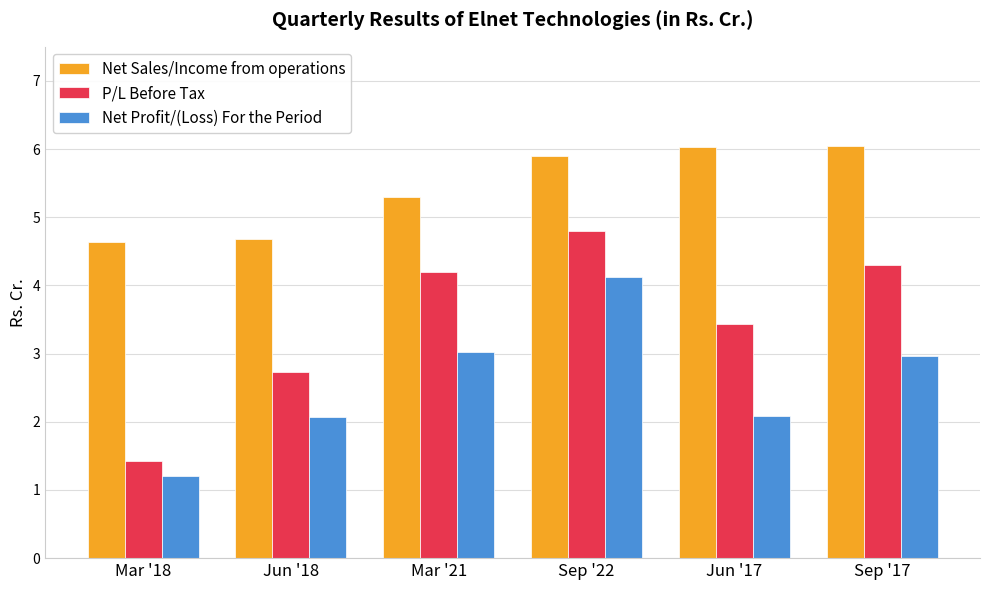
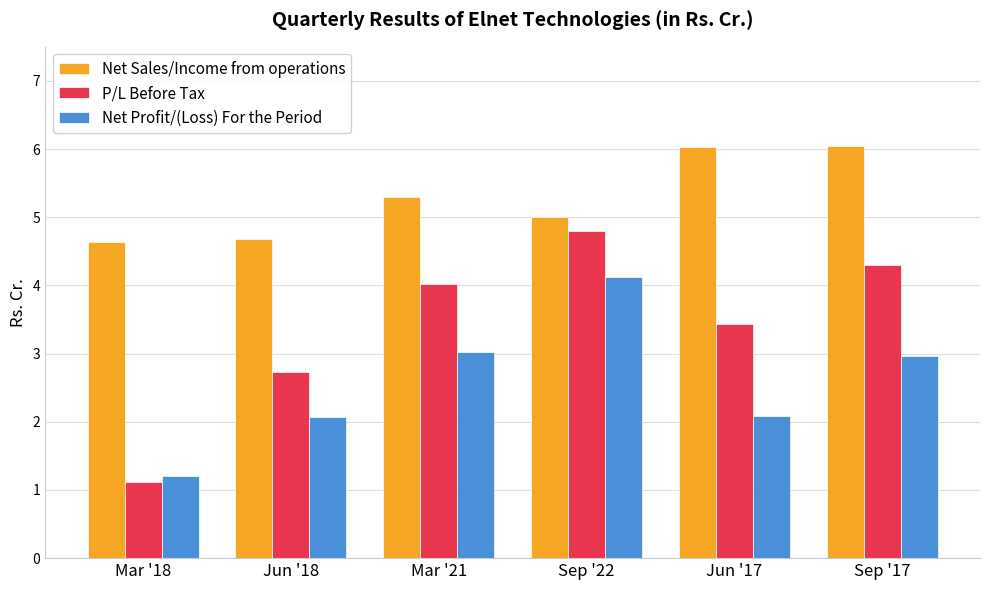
  {
    "Net Sales/Income from operations": {
      "Mar '18": 4.6,
      "Jun '18": 4.7,
      "Mar '21": 5.3,
-     "Sep '22": 5.9,
+     "Sep '22": 5.0,
      "Jun '17": 6.0,
      "Sep '17": 6.1
    },
    "P/L Before Tax": {
-     "Mar '18": 1.4,
+     "Mar '18": 1.1,
      "Jun '18": 2.7,
-     "Mar '21": 4.2,
+     "Mar '21": 4.0,
      "Sep '22": 4.8,
      "Jun '17": 3.4,
      "Sep '17": 4.3
    },
    "Net Profit/(Loss) For the Period": {
      "Mar '18": 1.2,
      "Jun '18": 2.1,
      "Mar '21": 3.0,
      "Sep '22": 4.1,
      "Jun '17": 2.1,
      "Sep '17": 3.0
    }
  }
